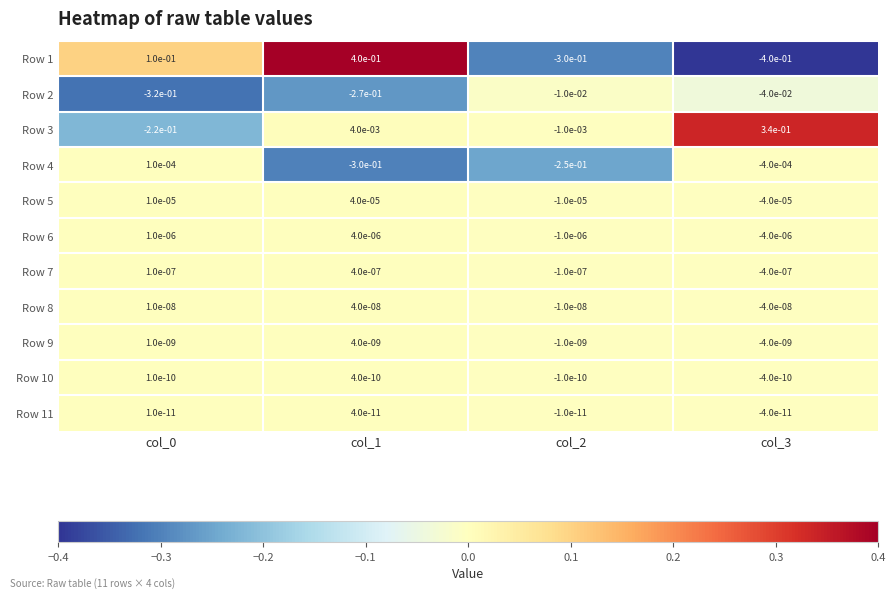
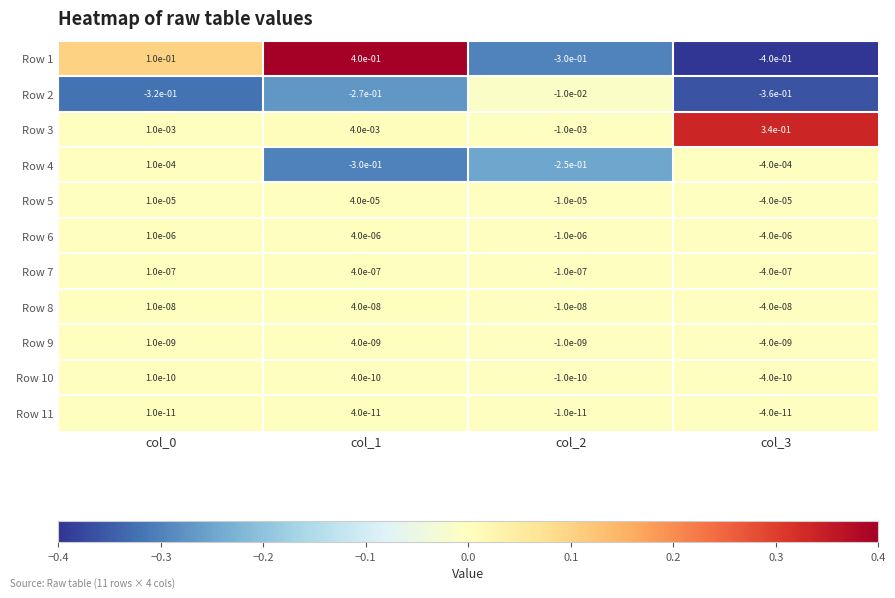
  {
    "Row 1": {
      "col_0": "1.0e-01",
      "col_1": "4.0e-01",
      "col_2": "-3.0e-01",
      "col_3": "-4.0e-01"
    },
    "Row 2": {
      "col_0": "-3.2e-01",
      "col_1": "-2.7e-01",
      "col_2": "-1.0e-02",
-     "col_3": "-4.0e-02"
+     "col_3": "-3.6e-01"
    },
    "Row 3": {
-     "col_0": "-2.2e-01",
+     "col_0": "1.0e-03",
      "col_1": "4.0e-03",
      "col_2": "-1.0e-03",
      "col_3": "3.4e-01"
    },
    "Row 4": {
      "col_0": "1.0e-04",
      "col_1": "-3.0e-01",
      "col_2": "-2.5e-01",
      "col_3": "-4.0e-04"
    },
    "Row 5": {
      "col_0": "1.0e-05",
      "col_1": "4.0e-05",
      "col_2": "-1.0e-05",
      "col_3": "-4.0e-05"
    },
    "Row 6": {
      "col_0": "1.0e-06",
      "col_1": "4.0e-06",
      "col_2": "-1.0e-06",
      "col_3": "-4.0e-06"
    },
    "Row 7": {
      "col_0": "1.0e-07",
      "col_1": "4.0e-07",
      "col_2": "-1.0e-07",
      "col_3": "-4.0e-07"
    },
    "Row 8": {
      "col_0": "1.0e-08",
      "col_1": "4.0e-08",
      "col_2": "-1.0e-08",
      "col_3": "-4.0e-08"
    },
    "Row 9": {
      "col_0": "1.0e-09",
      "col_1": "4.0e-09",
      "col_2": "-1.0e-09",
      "col_3": "-4.0e-09"
    },
    "Row 10": {
      "col_0": "1.0e-10",
      "col_1": "4.0e-10",
      "col_2": "-1.0e-10",
      "col_3": "-4.0e-10"
    },
    "Row 11": {
      "col_0": "1.0e-11",
      "col_1": "4.0e-11",
      "col_2": "-1.0e-11",
      "col_3": "-4.0e-11"
    }
  }
